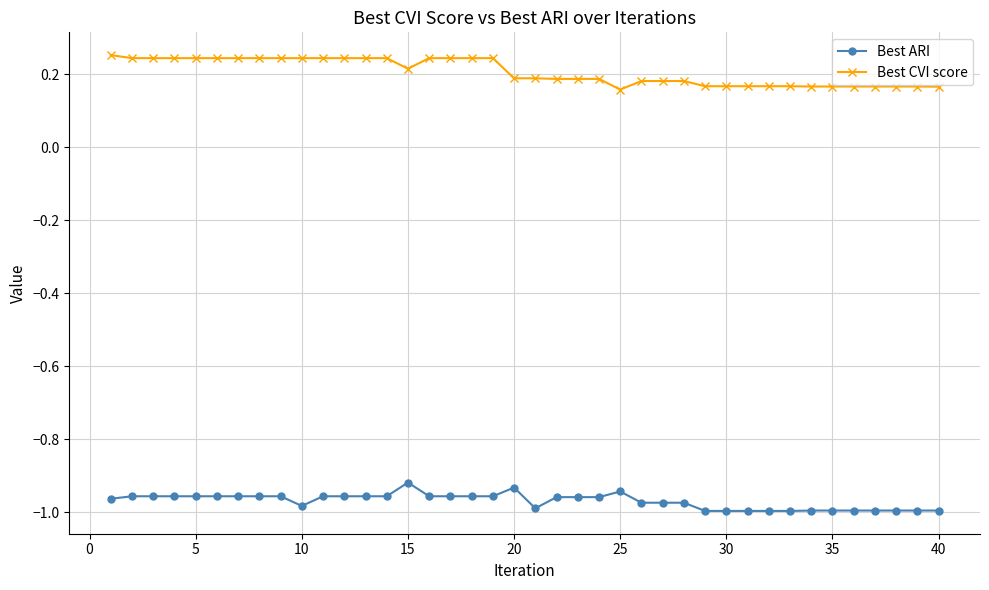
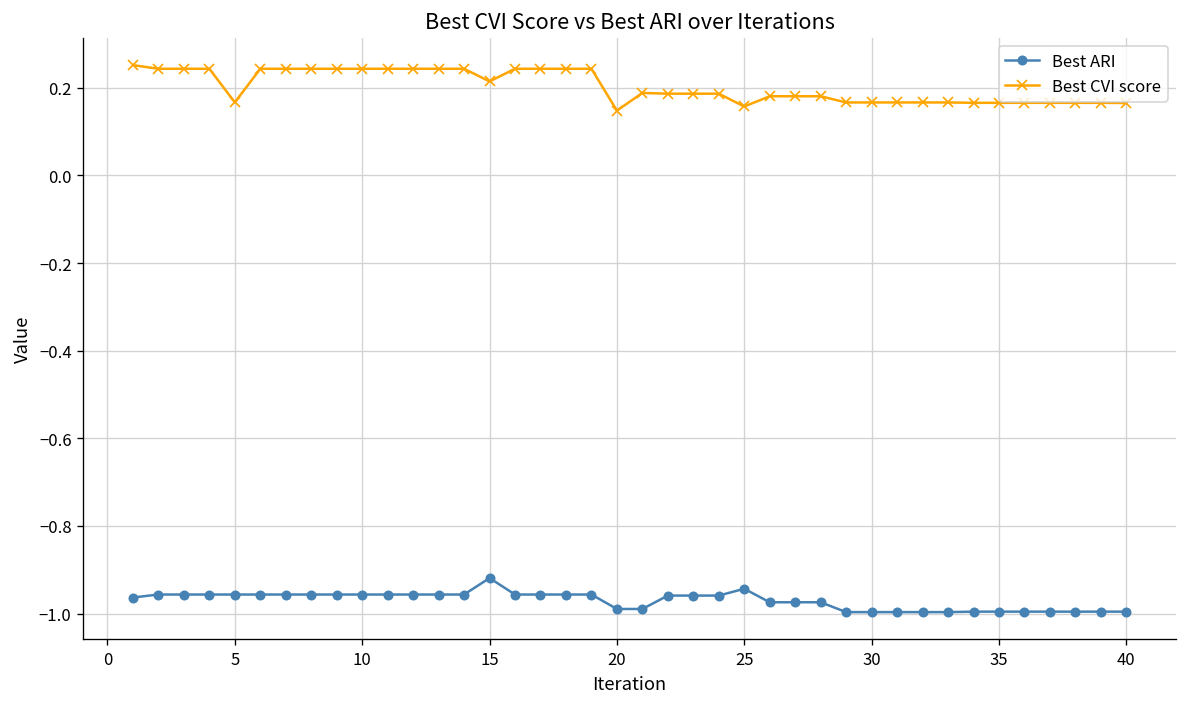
  {
    "Best ARI": {
      "5": -0.96,
-     "10": -0.98,
+     "10": -0.96,
      "15": -0.92,
-     "20": -0.93,
+     "20": -0.99,
      "25": -0.94,
      "30": -1.00,
      "35": -1.00,
      "40": -1.00
    },
    "Best CVI score": {
-     "5": 0.24,
+     "5": 0.17,
      "10": 0.24,
      "15": 0.21,
-     "20": 0.19,
+     "20": 0.15,
      "25": 0.16,
      "30": 0.17,
      "35": 0.17,
      "40": 0.17
    }
  }
